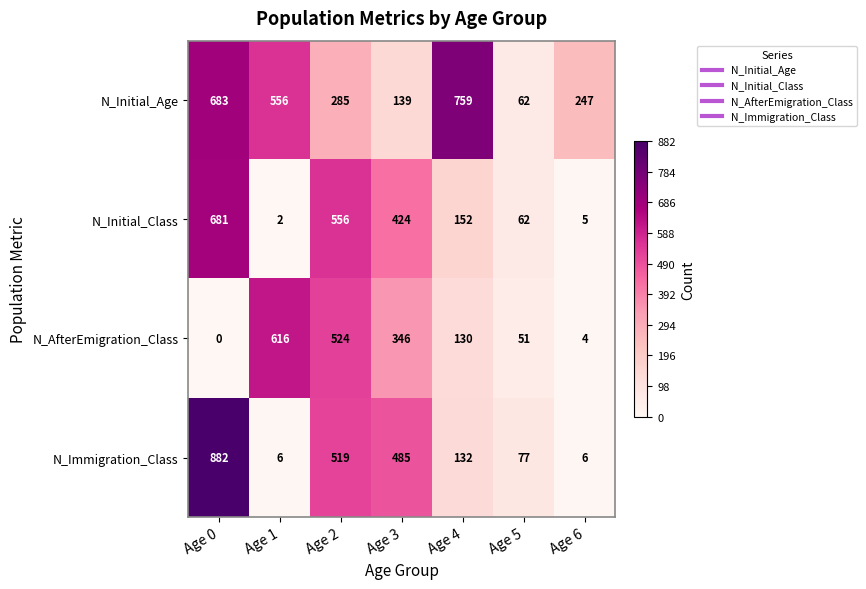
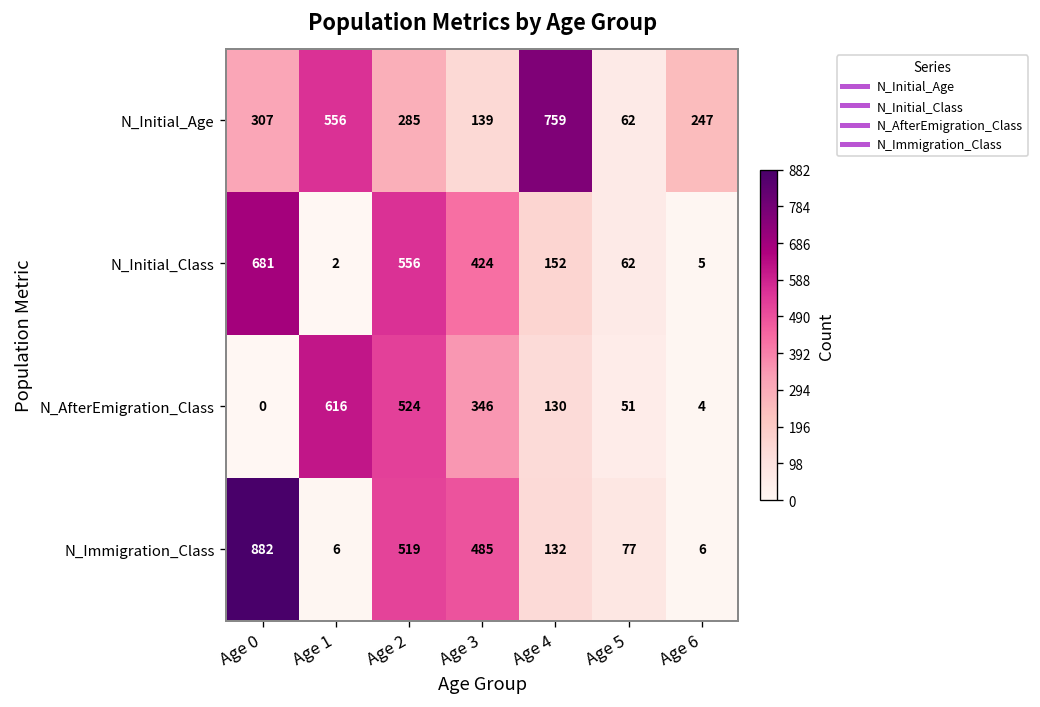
  {
    "N_Initial_Age": {
-     "Age 0": 683,
+     "Age 0": 307,
      "Age 1": 556,
      "Age 2": 285,
      "Age 3": 139,
      "Age 4": 759,
      "Age 5": 62,
      "Age 6": 247
    },
    "N_Initial_Class": {
      "Age 0": 681,
      "Age 1": 2,
      "Age 2": 556,
      "Age 3": 424,
      "Age 4": 152,
      "Age 5": 62,
      "Age 6": 5
    },
    "N_AfterEmigration_Class": {
      "Age 0": 0,
      "Age 1": 616,
      "Age 2": 524,
      "Age 3": 346,
      "Age 4": 130,
      "Age 5": 51,
      "Age 6": 4
    },
    "N_Immigration_Class": {
      "Age 0": 882,
      "Age 1": 6,
      "Age 2": 519,
      "Age 3": 485,
      "Age 4": 132,
      "Age 5": 77,
      "Age 6": 6
    }
  }
